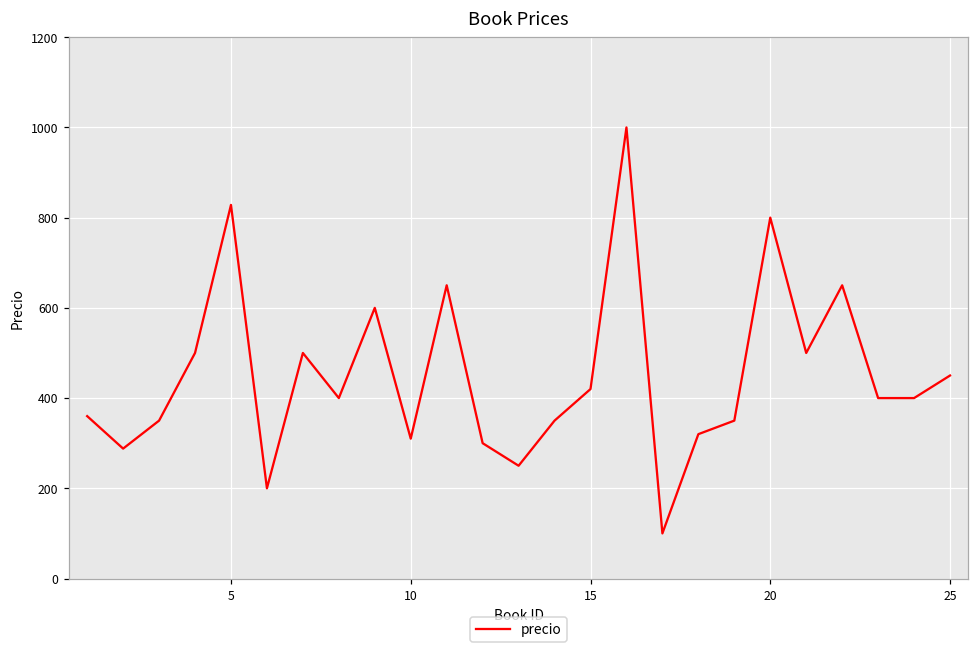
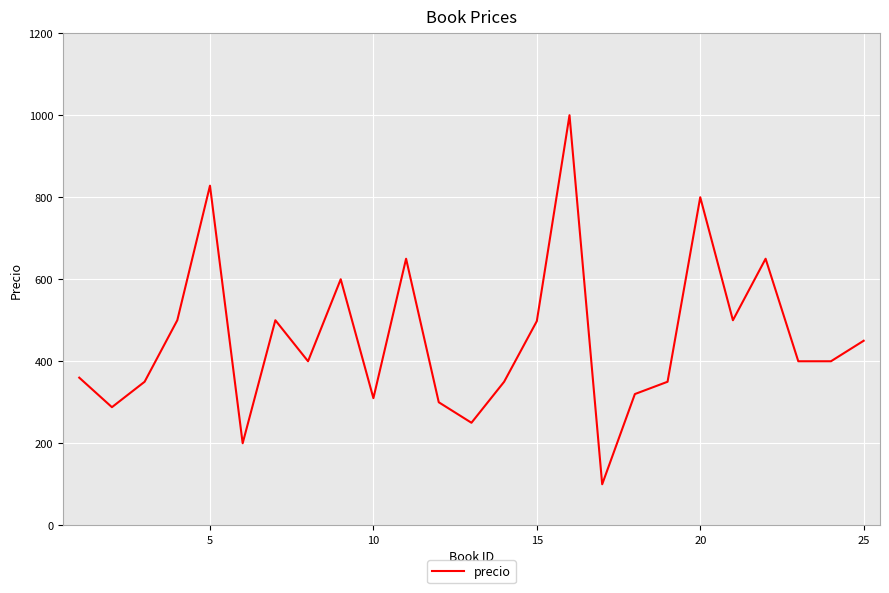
  {
    "5": 830,
    "10": 310,
-   "15": 420,
+   "15": 500,
    "20": 800,
    "25": 450
  }
